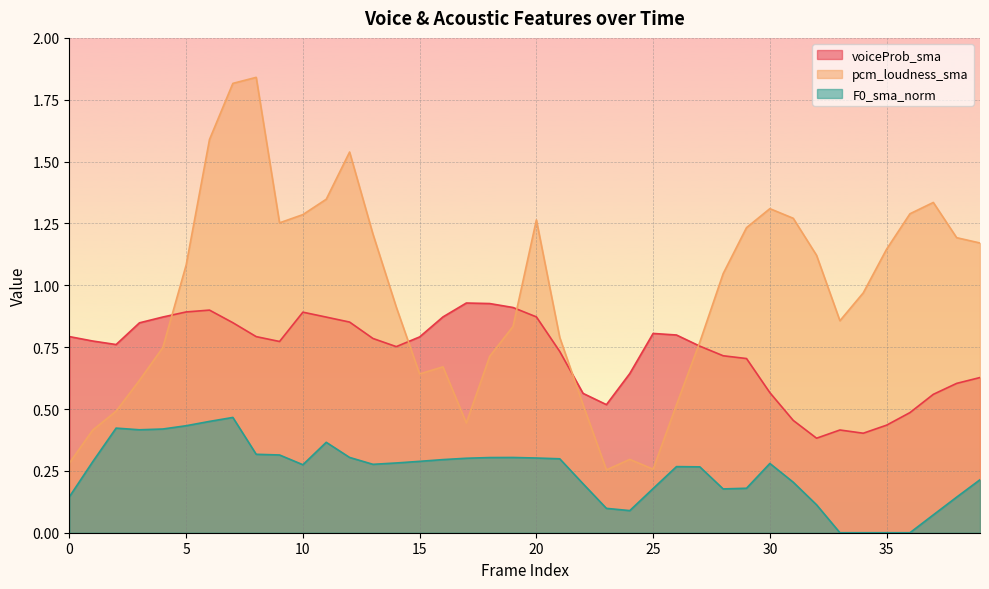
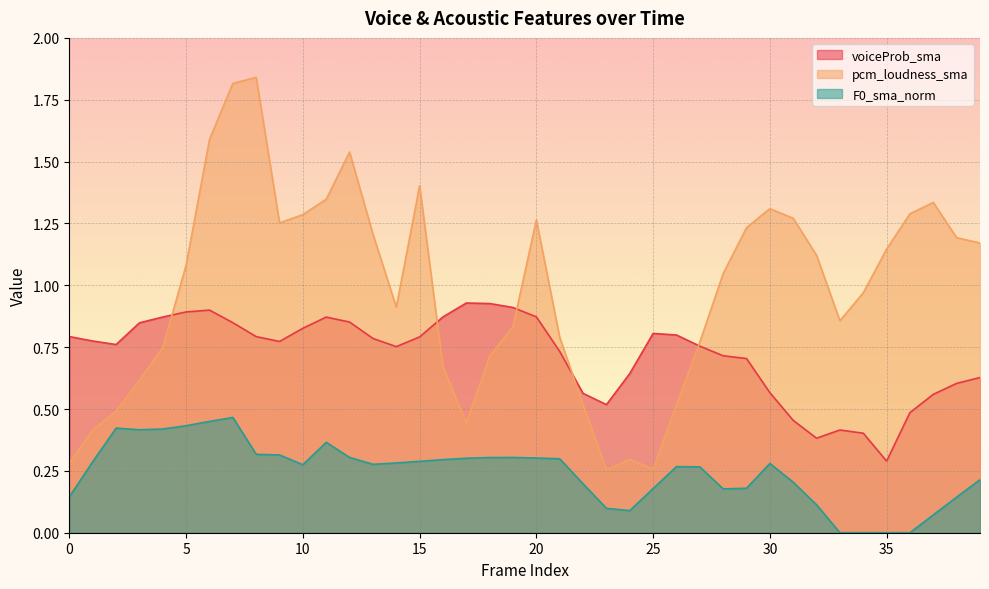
  {
    "voiceProb_sma": {
      "0": 0.79,
      "5": 0.89,
-     "10": 0.89,
+     "10": 0.83,
      "15": 0.79,
      "20": 0.87,
      "25": 0.81,
      "30": 0.57,
-     "35": 0.43
+     "35": 0.29
    },
    "pcm_loudness_sma": {
      "0": 0.28,
      "5": 1.08,
      "10": 1.29,
-     "15": 0.64,
+     "15": 1.40,
      "20": 1.26,
      "25": 0.26,
      "30": 1.31,
      "35": 1.15
    },
    "F0_sma_norm": {
      "0": 0.15,
      "5": 0.43,
      "10": 0.27,
      "15": 0.29,
      "20": 0.30,
      "25": 0.18,
      "30": 0.28,
      "35": 0.00
    }
  }
